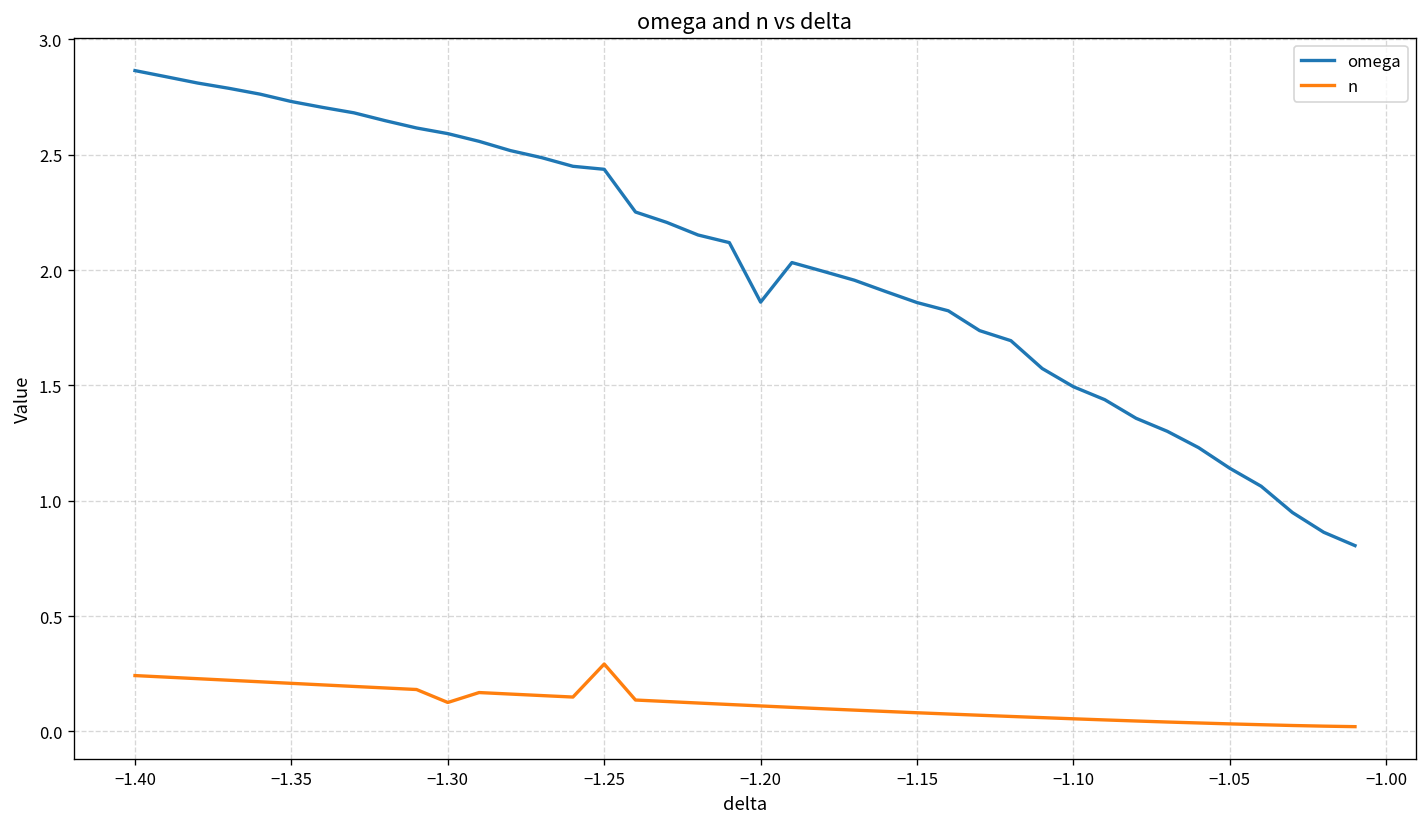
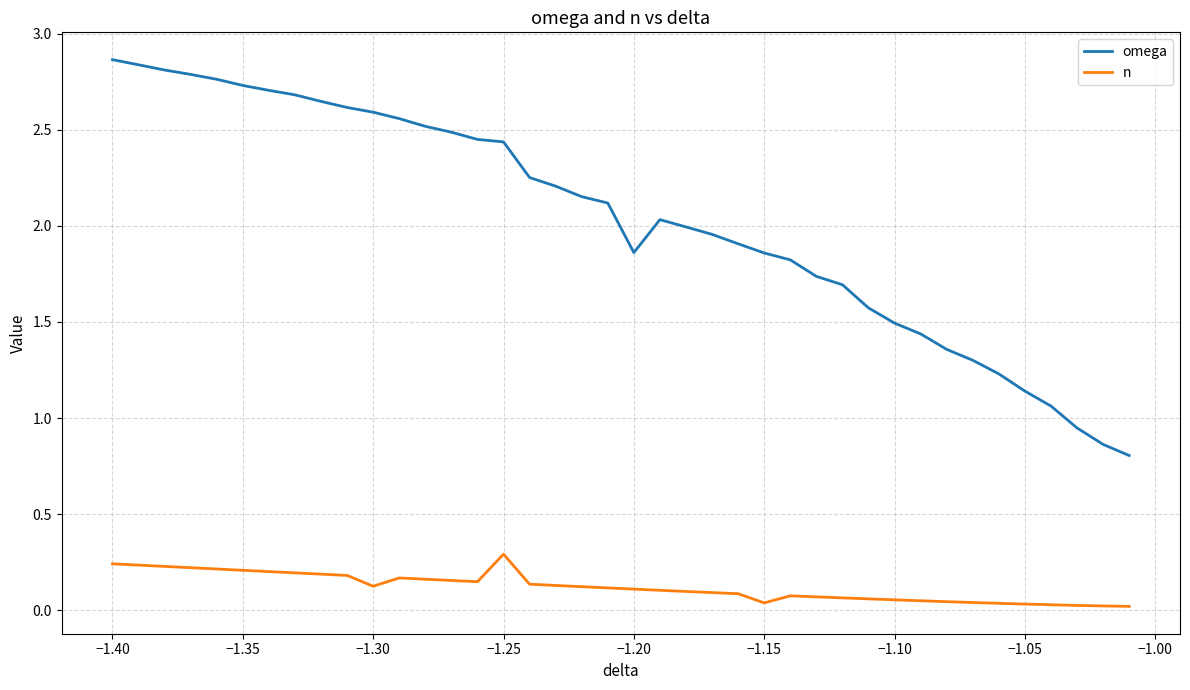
  {
    "omega": {
      "−1.40": 2.86,
      "−1.35": 2.73,
      "−1.30": 2.59,
      "−1.25": 2.44,
      "−1.20": 1.86,
      "−1.15": 1.86,
      "−1.10": 1.49,
      "−1.05": 1.14
    },
    "n": {
      "−1.40": 0.24,
      "−1.35": 0.21,
      "−1.30": 0.13,
      "−1.25": 0.29,
      "−1.20": 0.11,
-     "−1.15": 0.08,
+     "−1.15": 0.04,
      "−1.10": 0.05,
      "−1.05": 0.03
    }
  }
